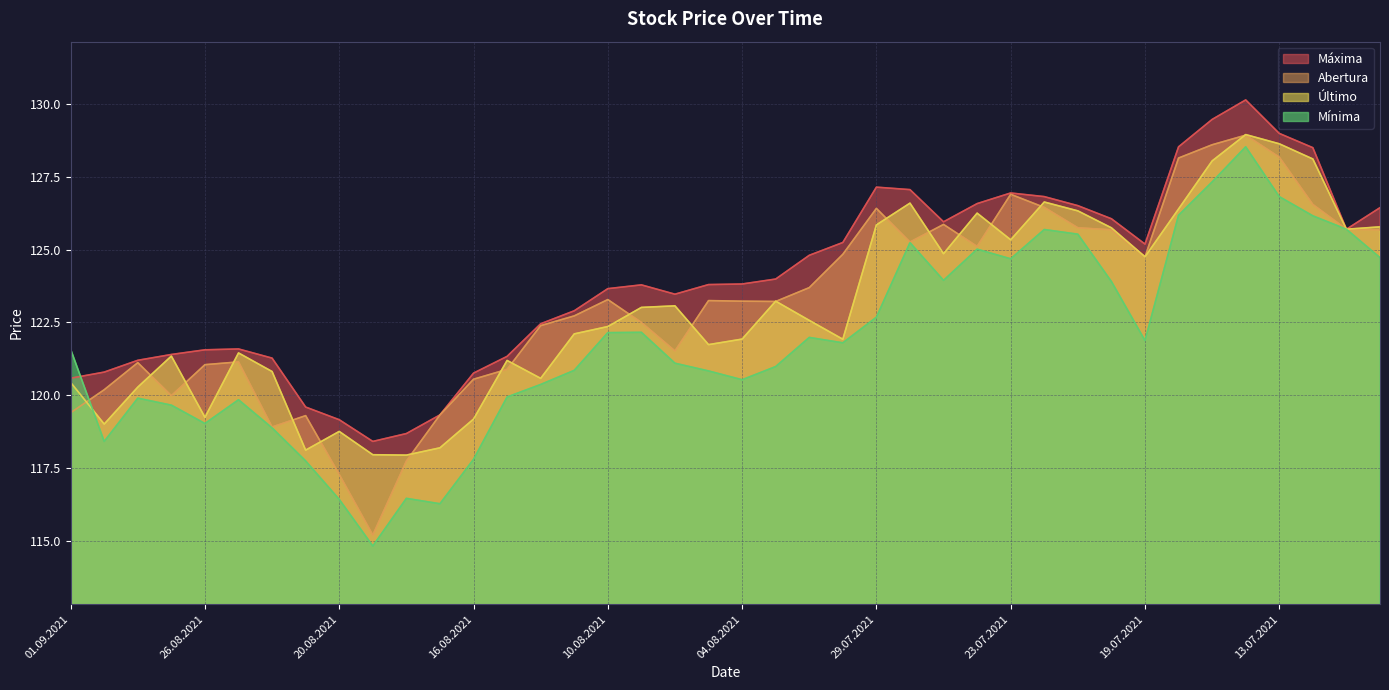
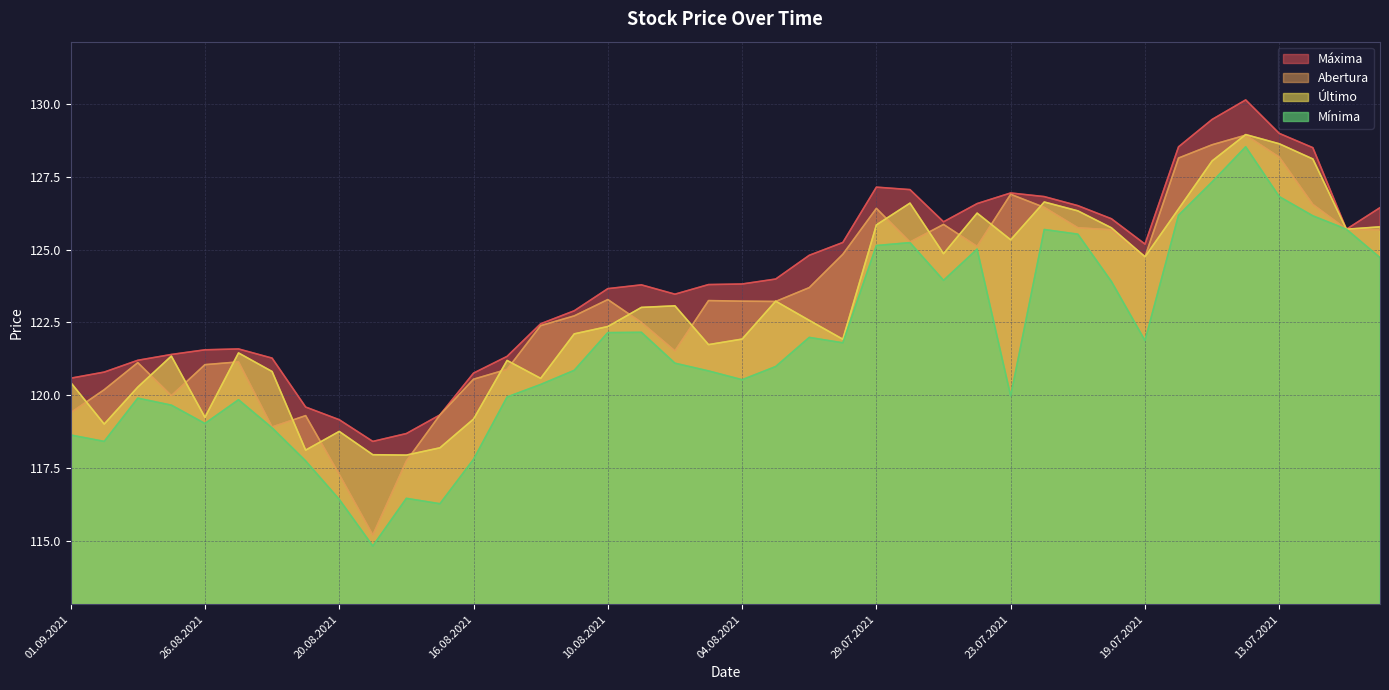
  {
    "Mínima": {
-     "01.09.2021": 121.6,
+     "01.09.2021": 118.6,
      "26.08.2021": 119.0,
      "20.08.2021": 116.4,
      "16.08.2021": 117.8,
      "10.08.2021": 122.2,
      "04.08.2021": 120.5,
-     "29.07.2021": 122.7,
-     "23.07.2021": 124.7,
+     "29.07.2021": 125.1,
+     "23.07.2021": 120.0,
      "19.07.2021": 121.9,
      "13.07.2021": 126.8
    }
  }
